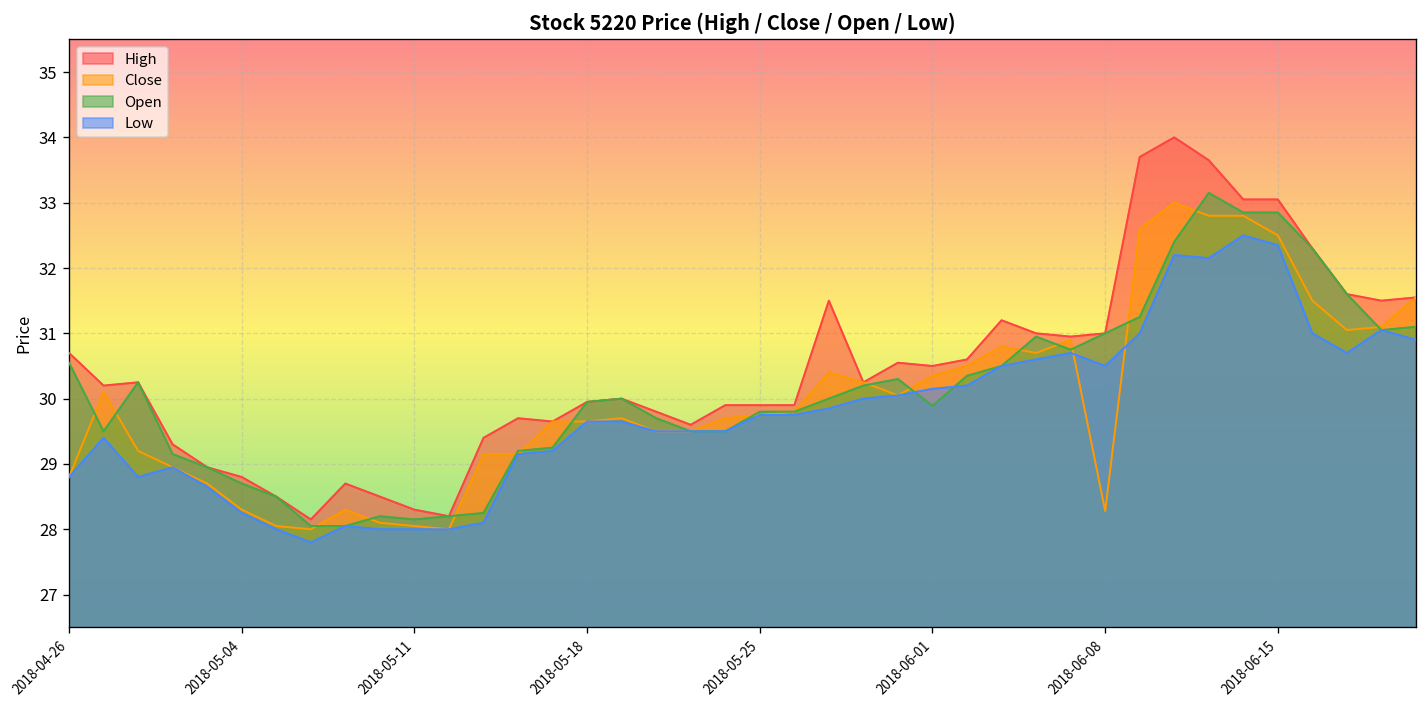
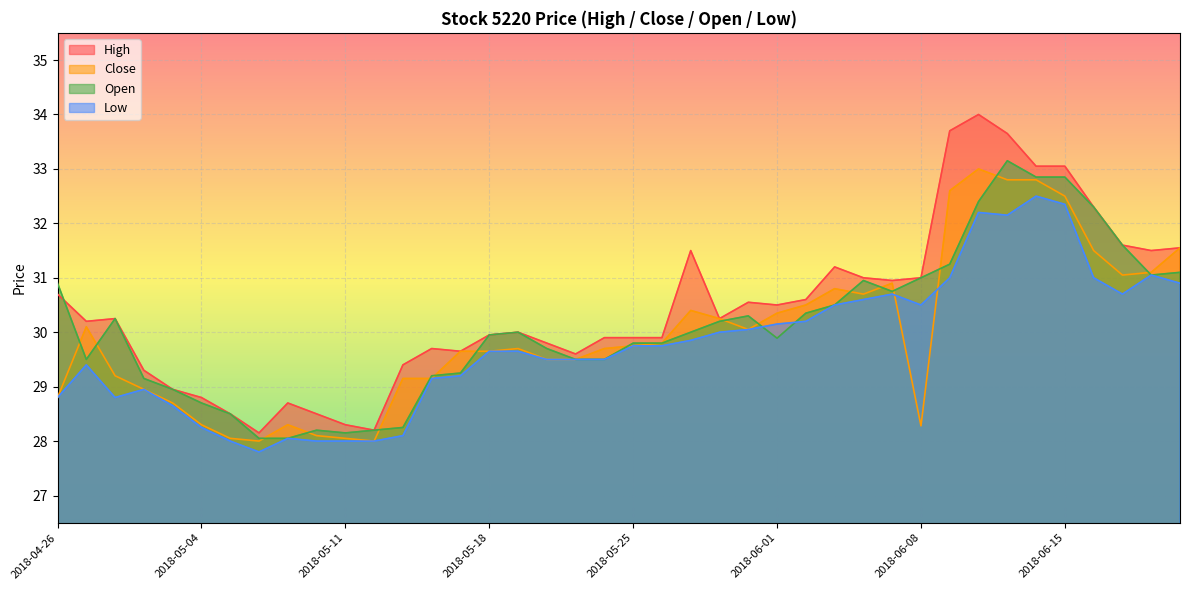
  {
    "High": {
      "2018-04-26": 30.7,
      "2018-05-04": 28.8,
      "2018-05-11": 28.3,
      "2018-05-25": 29.9,
      "2018-06-01": 30.5,
      "2018-06-15": 33.1
    },
    "Close": {
      "2018-05-04": 28.3,
      "2018-05-11": 28.1,
      "2018-06-01": 30.4,
      "2018-06-08": 28.3,
      "2018-06-15": 32.5
    },
    "Open": {
-     "2018-04-26": 30.6,
+     "2018-04-26": 30.9,
      "2018-05-04": 28.7,
      "2018-05-11": 28.2,
      "2018-05-25": 29.8,
      "2018-06-01": 29.9,
      "2018-06-15": 32.9
    },
    "Low": {
      "2018-05-04": 28.3,
      "2018-05-11": 28.0,
      "2018-06-01": 30.2,
      "2018-06-08": 30.5,
      "2018-06-15": 32.4
    }
  }
